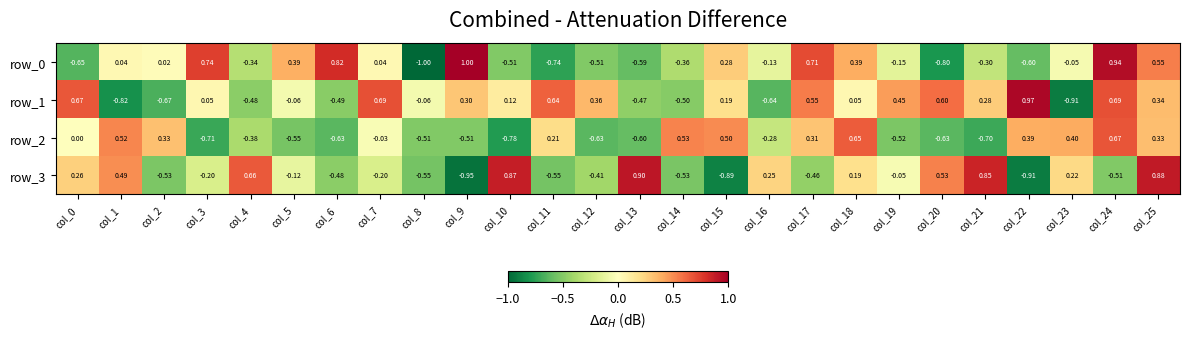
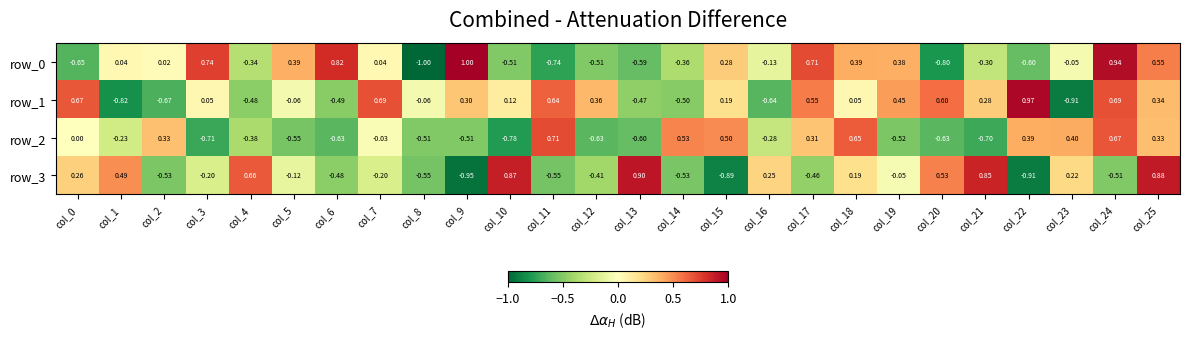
  {
    "row_0": {
      "col_0": -0.65,
      "col_1": 0.04,
      "col_2": 0.02,
      "col_3": 0.74,
      "col_4": -0.34,
      "col_5": 0.39,
      "col_6": 0.82,
      "col_7": 0.04,
      "col_8": -1.00,
      "col_9": 1.00,
      "col_10": -0.51,
      "col_11": -0.74,
      "col_12": -0.51,
      "col_13": -0.59,
      "col_14": -0.36,
      "col_15": 0.28,
      "col_16": -0.13,
      "col_17": 0.71,
      "col_18": 0.39,
-     "col_19": -0.15,
+     "col_19": 0.38,
      "col_20": -0.80,
      "col_21": -0.30,
      "col_22": -0.60,
      "col_23": -0.05,
      "col_24": 0.94,
      "col_25": 0.55
    },
    "row_1": {
      "col_0": 0.67,
      "col_1": -0.82,
      "col_2": -0.67,
      "col_3": 0.05,
      "col_4": -0.48,
      "col_5": -0.06,
      "col_6": -0.49,
      "col_7": 0.69,
      "col_8": -0.06,
      "col_9": 0.30,
      "col_10": 0.12,
      "col_11": 0.64,
      "col_12": 0.36,
      "col_13": -0.47,
      "col_14": -0.50,
      "col_15": 0.19,
      "col_16": -0.64,
      "col_17": 0.55,
      "col_18": 0.05,
      "col_19": 0.45,
      "col_20": 0.60,
      "col_21": 0.28,
      "col_22": 0.97,
      "col_23": -0.91,
      "col_24": 0.69,
      "col_25": 0.34
    },
    "row_2": {
      "col_0": 0.00,
-     "col_1": 0.52,
+     "col_1": -0.23,
      "col_2": 0.33,
      "col_3": -0.71,
      "col_4": -0.38,
      "col_5": -0.55,
      "col_6": -0.63,
      "col_7": -0.03,
      "col_8": -0.51,
      "col_9": -0.51,
      "col_10": -0.78,
-     "col_11": 0.21,
+     "col_11": 0.71,
      "col_12": -0.63,
      "col_13": -0.60,
      "col_14": 0.53,
      "col_15": 0.50,
      "col_16": -0.28,
      "col_17": 0.31,
      "col_18": 0.65,
      "col_19": -0.52,
      "col_20": -0.63,
      "col_21": -0.70,
      "col_22": 0.39,
      "col_23": 0.40,
      "col_24": 0.67,
      "col_25": 0.33
    },
    "row_3": {
      "col_0": 0.26,
      "col_1": 0.49,
      "col_2": -0.53,
      "col_3": -0.20,
      "col_4": 0.66,
      "col_5": -0.12,
      "col_6": -0.48,
      "col_7": -0.20,
      "col_8": -0.55,
      "col_9": -0.95,
      "col_10": 0.87,
      "col_11": -0.55,
      "col_12": -0.41,
      "col_13": 0.90,
      "col_14": -0.53,
      "col_15": -0.89,
      "col_16": 0.25,
      "col_17": -0.46,
      "col_18": 0.19,
      "col_19": -0.05,
      "col_20": 0.53,
      "col_21": 0.85,
      "col_22": -0.91,
      "col_23": 0.22,
      "col_24": -0.51,
      "col_25": 0.88
    }
  }
